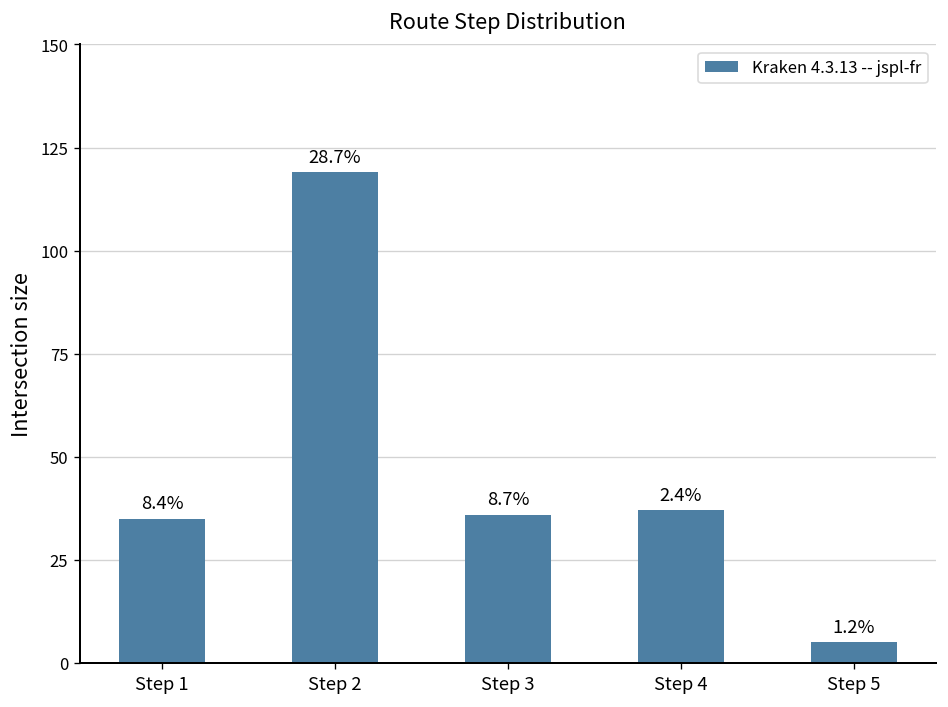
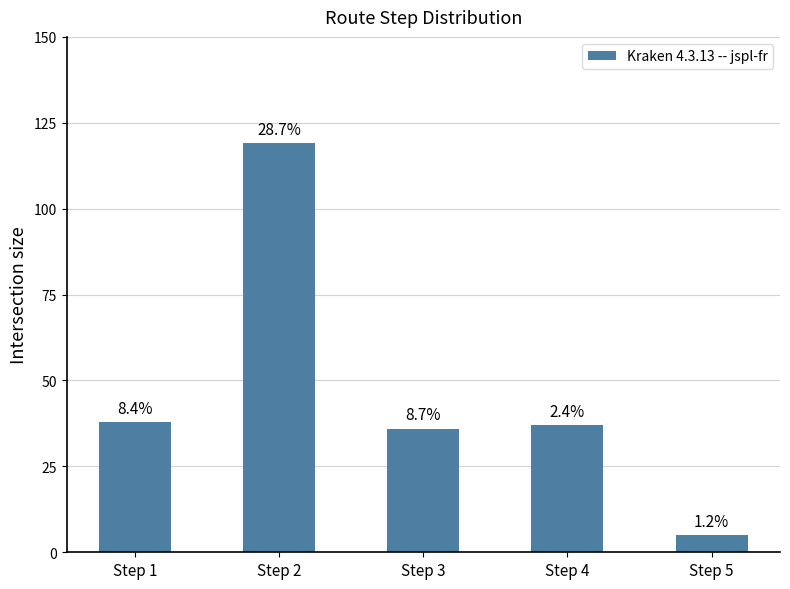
  {
-   "Step 1": 35
+   "Step 1": 38
  }
